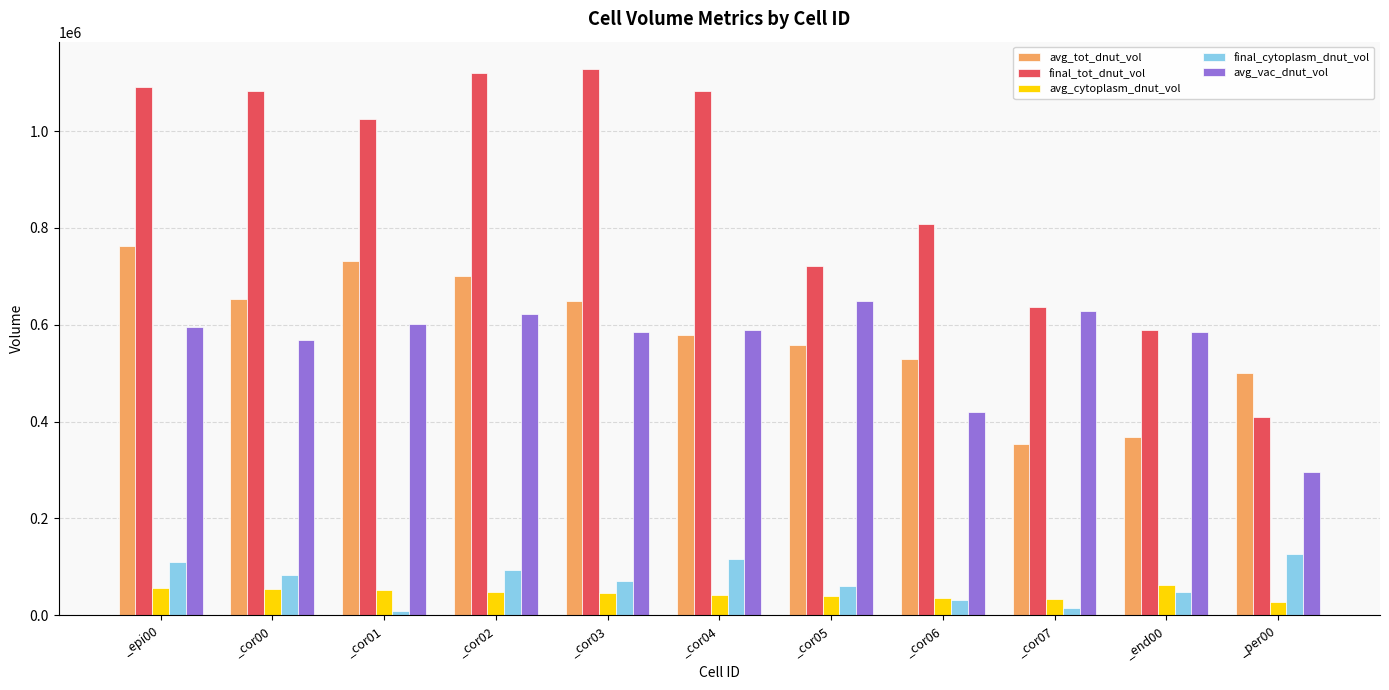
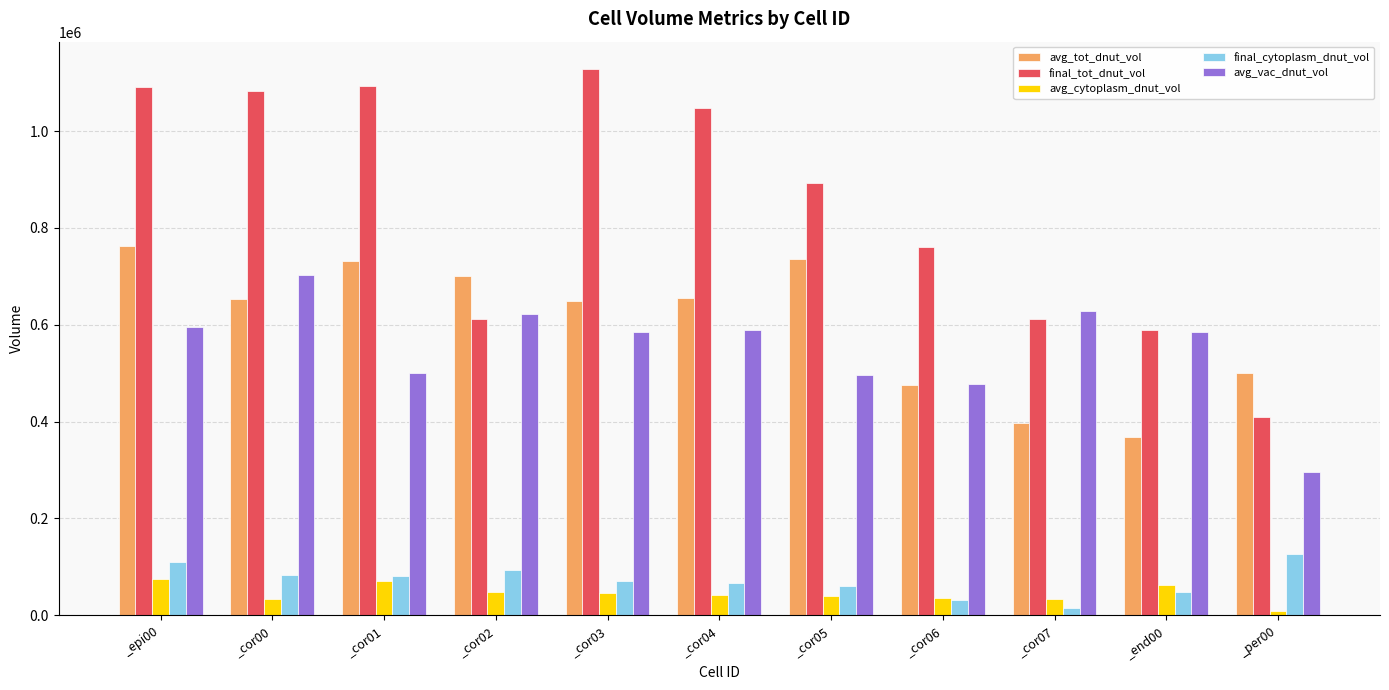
  {
    "avg_tot_dnut_vol": {
      "_epi00": 760000,
      "_cor00": 650000,
      "_cor01": 730000,
      "_cor02": 700000,
      "_cor03": 650000,
-     "_cor04": 580000,
-     "_cor05": 560000,
-     "_cor06": 530000,
-     "_cor07": 350000,
+     "_cor04": 660000,
+     "_cor05": 740000,
+     "_cor06": 480000,
+     "_cor07": 400000,
      "_end00": 370000,
      "_per00": 500000
    },
    "final_tot_dnut_vol": {
      "_epi00": 1090000,
      "_cor00": 1080000,
-     "_cor01": 1020000,
-     "_cor02": 1120000,
+     "_cor01": 1090000,
+     "_cor02": 610000,
      "_cor03": 1130000,
-     "_cor04": 1080000,
-     "_cor05": 720000,
-     "_cor06": 810000,
-     "_cor07": 640000,
+     "_cor04": 1050000,
+     "_cor05": 890000,
+     "_cor06": 760000,
+     "_cor07": 610000,
      "_end00": 590000,
      "_per00": 410000
    },
    "avg_cytoplasm_dnut_vol": {
-     "_epi00": 60000,
-     "_cor00": 50000,
-     "_cor01": 50000,
+     "_epi00": 80000,
+     "_cor00": 30000,
+     "_cor01": 70000,
      "_cor02": 50000,
      "_cor03": 50000,
      "_cor04": 40000,
      "_cor05": 40000,
      "_cor06": 40000,
      "_cor07": 30000,
      "_end00": 60000,
-     "_per00": 30000
+     "_per00": 10000
    },
    "final_cytoplasm_dnut_vol": {
      "_epi00": 110000,
      "_cor00": 80000,
-     "_cor01": 10000,
+     "_cor01": 80000,
      "_cor02": 90000,
      "_cor03": 70000,
-     "_cor04": 120000,
+     "_cor04": 70000,
      "_cor05": 60000,
      "_cor06": 30000,
      "_cor07": 20000,
      "_end00": 50000,
      "_per00": 130000
    },
    "avg_vac_dnut_vol": {
      "_epi00": 590000,
-     "_cor00": 570000,
-     "_cor01": 600000,
+     "_cor00": 700000,
+     "_cor01": 500000,
      "_cor02": 620000,
      "_cor03": 590000,
      "_cor04": 590000,
-     "_cor05": 650000,
-     "_cor06": 420000,
+     "_cor05": 500000,
+     "_cor06": 480000,
      "_cor07": 630000,
      "_end00": 590000,
      "_per00": 300000
    }
  }
